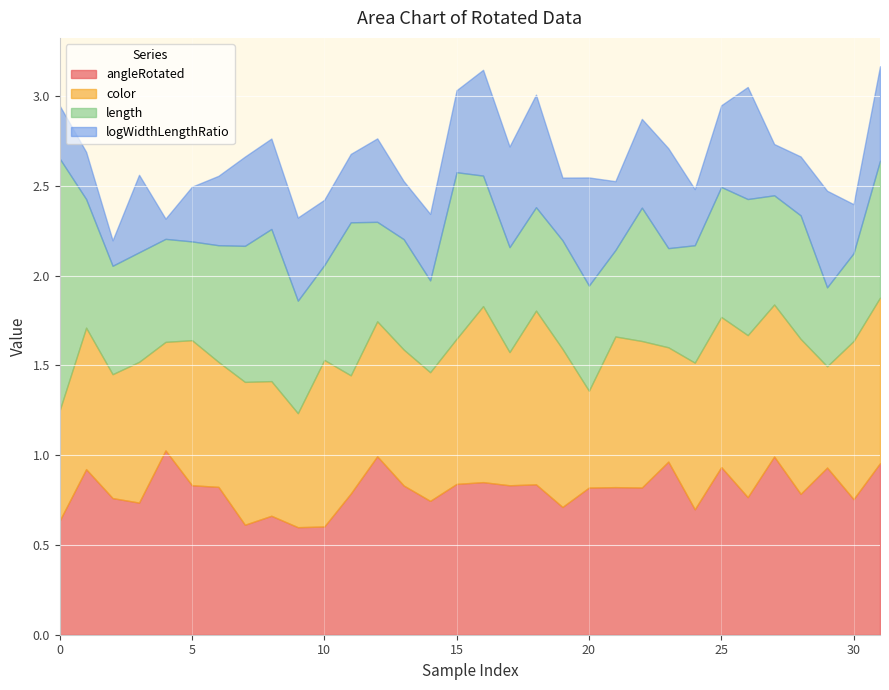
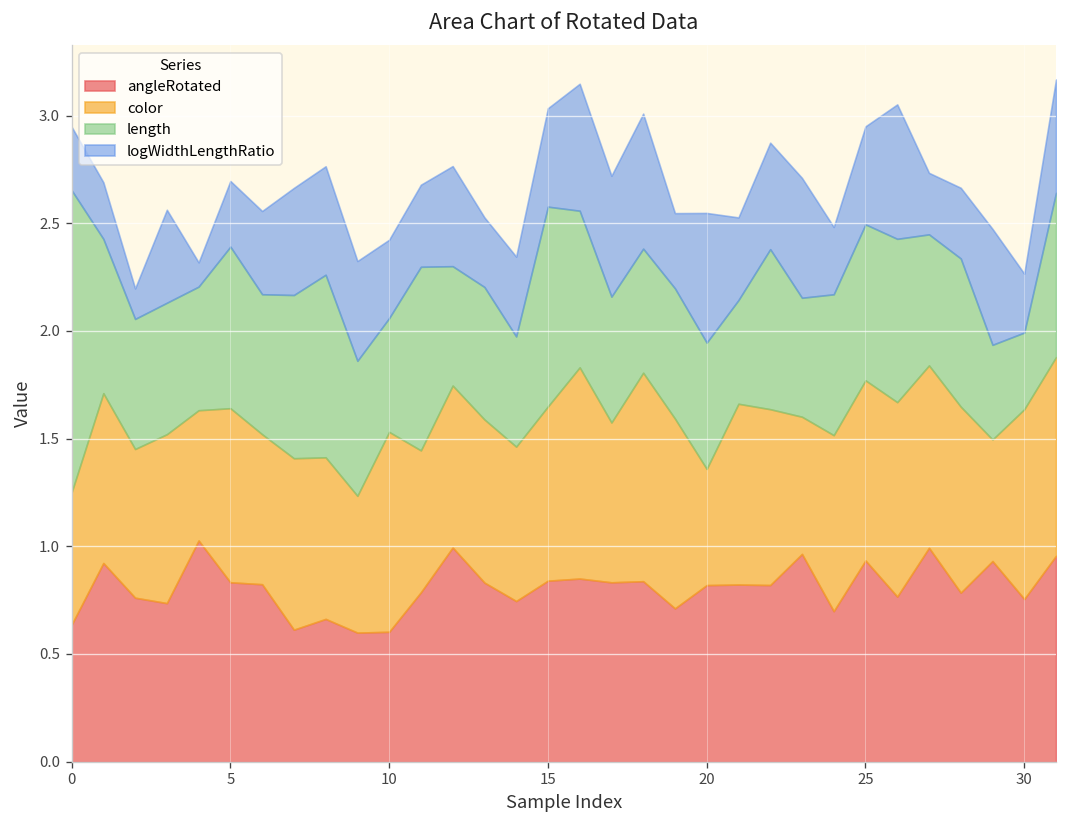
  {
    "angleRotated": {
      "0": 0.64,
      "5": 0.83,
      "10": 0.60,
      "15": 0.84,
      "20": 0.82,
      "25": 0.93,
      "30": 0.76
    },
    "color": {
      "0": 0.61,
      "5": 0.81,
      "10": 0.93,
      "15": 0.81,
      "20": 0.54,
      "25": 0.84,
      "30": 0.88
    },
    "length": {
      "0": 1.40,
-     "5": 0.55,
+     "5": 0.75,
      "10": 0.53,
      "15": 0.93,
      "20": 0.59,
      "25": 0.72,
-     "30": 0.49
+     "30": 0.36
    },
    "logWidthLengthRatio": {
      "0": 0.29,
      "5": 0.31,
      "10": 0.36,
      "15": 0.46,
      "20": 0.60,
      "25": 0.46,
      "30": 0.27
    }
  }
